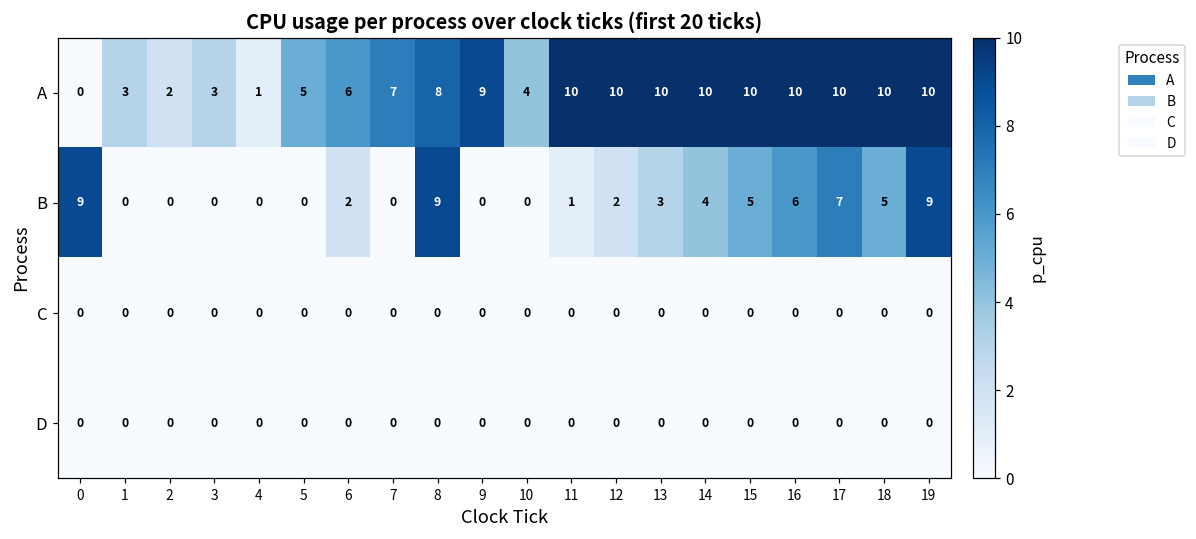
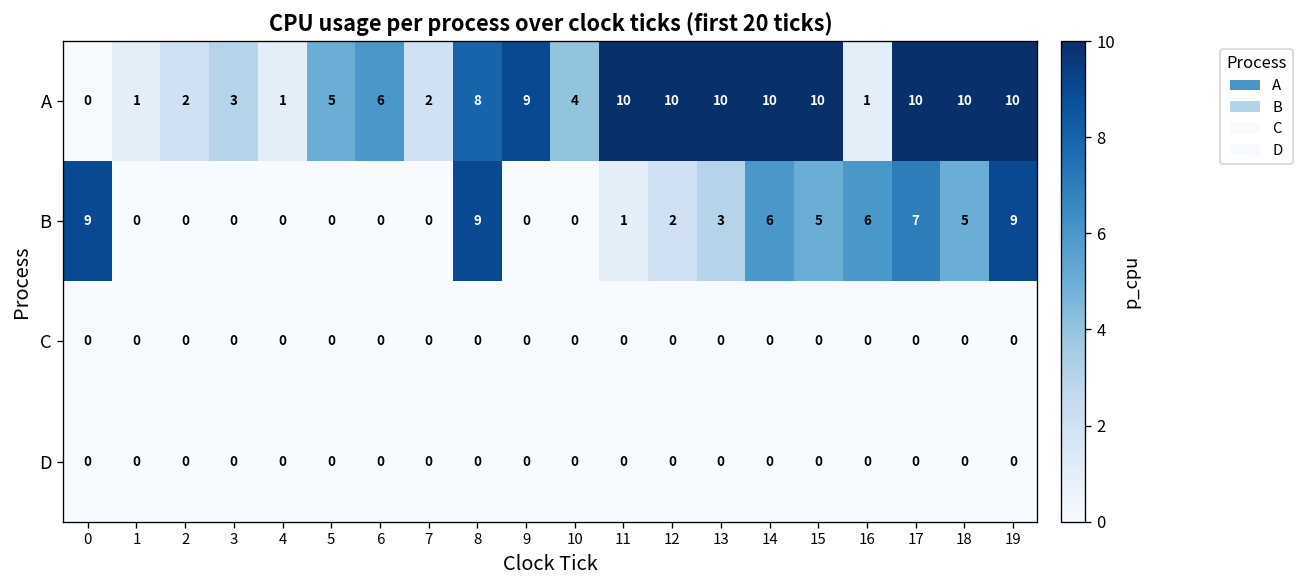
  {
    "A": {
      "0": 0,
-     "1": 3,
+     "1": 1,
      "2": 2,
      "3": 3,
      "4": 1,
      "5": 5,
      "6": 6,
-     "7": 7,
+     "7": 2,
      "8": 8,
      "9": 9,
      "10": 4,
      "11": 10,
      "12": 10,
      "13": 10,
      "14": 10,
      "15": 10,
-     "16": 10,
+     "16": 1,
      "17": 10,
      "18": 10,
      "19": 10
    },
    "B": {
      "0": 9,
      "1": 0,
      "2": 0,
      "3": 0,
      "4": 0,
      "5": 0,
-     "6": 2,
+     "6": 0,
      "7": 0,
      "8": 9,
      "9": 0,
      "10": 0,
      "11": 1,
      "12": 2,
      "13": 3,
-     "14": 4,
+     "14": 6,
      "15": 5,
      "16": 6,
      "17": 7,
      "18": 5,
      "19": 9
    },
    "C": {
      "0": 0,
      "1": 0,
      "2": 0,
      "3": 0,
      "4": 0,
      "5": 0,
      "6": 0,
      "7": 0,
      "8": 0,
      "9": 0,
      "10": 0,
      "11": 0,
      "12": 0,
      "13": 0,
      "14": 0,
      "15": 0,
      "16": 0,
      "17": 0,
      "18": 0,
      "19": 0
    },
    "D": {
      "0": 0,
      "1": 0,
      "2": 0,
      "3": 0,
      "4": 0,
      "5": 0,
      "6": 0,
      "7": 0,
      "8": 0,
      "9": 0,
      "10": 0,
      "11": 0,
      "12": 0,
      "13": 0,
      "14": 0,
      "15": 0,
      "16": 0,
      "17": 0,
      "18": 0,
      "19": 0
    }
  }
